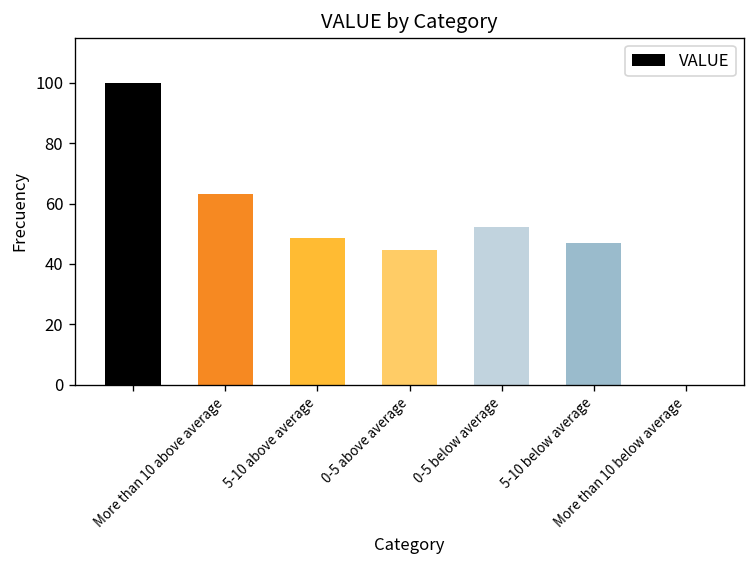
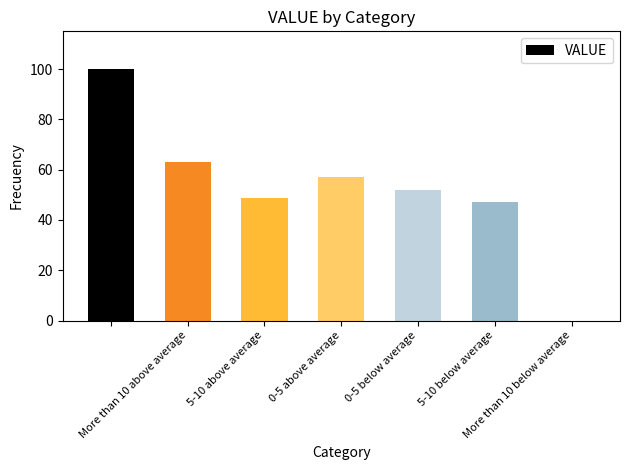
  {
    "More than 10 above average": 63,
    "5-10 above average": 49,
-   "0-5 above average": 45,
+   "0-5 above average": 57,
    "0-5 below average": 52,
    "5-10 below average": 47,
    "More than 10 below average": 0
  }
